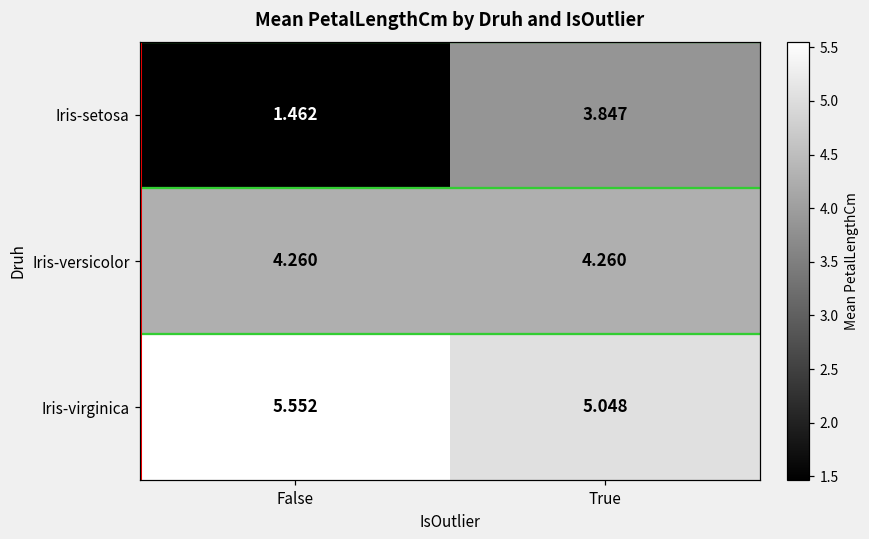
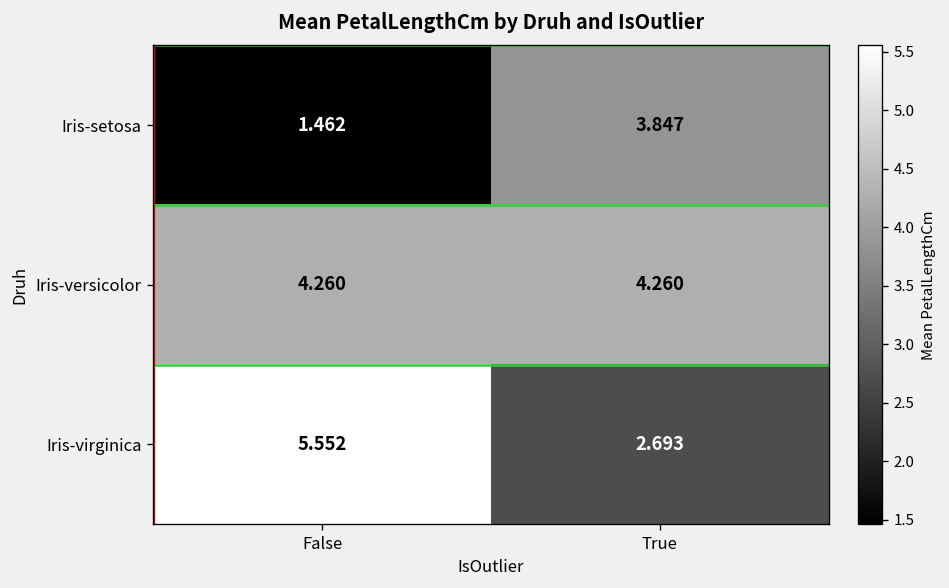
  {
    "Iris-setosa": {
      "False": 1.462,
      "True": 3.847
    },
    "Iris-versicolor": {
      "False": 4.260,
      "True": 4.260
    },
    "Iris-virginica": {
      "False": 5.552,
-     "True": 5.048
+     "True": 2.693
    }
  }
